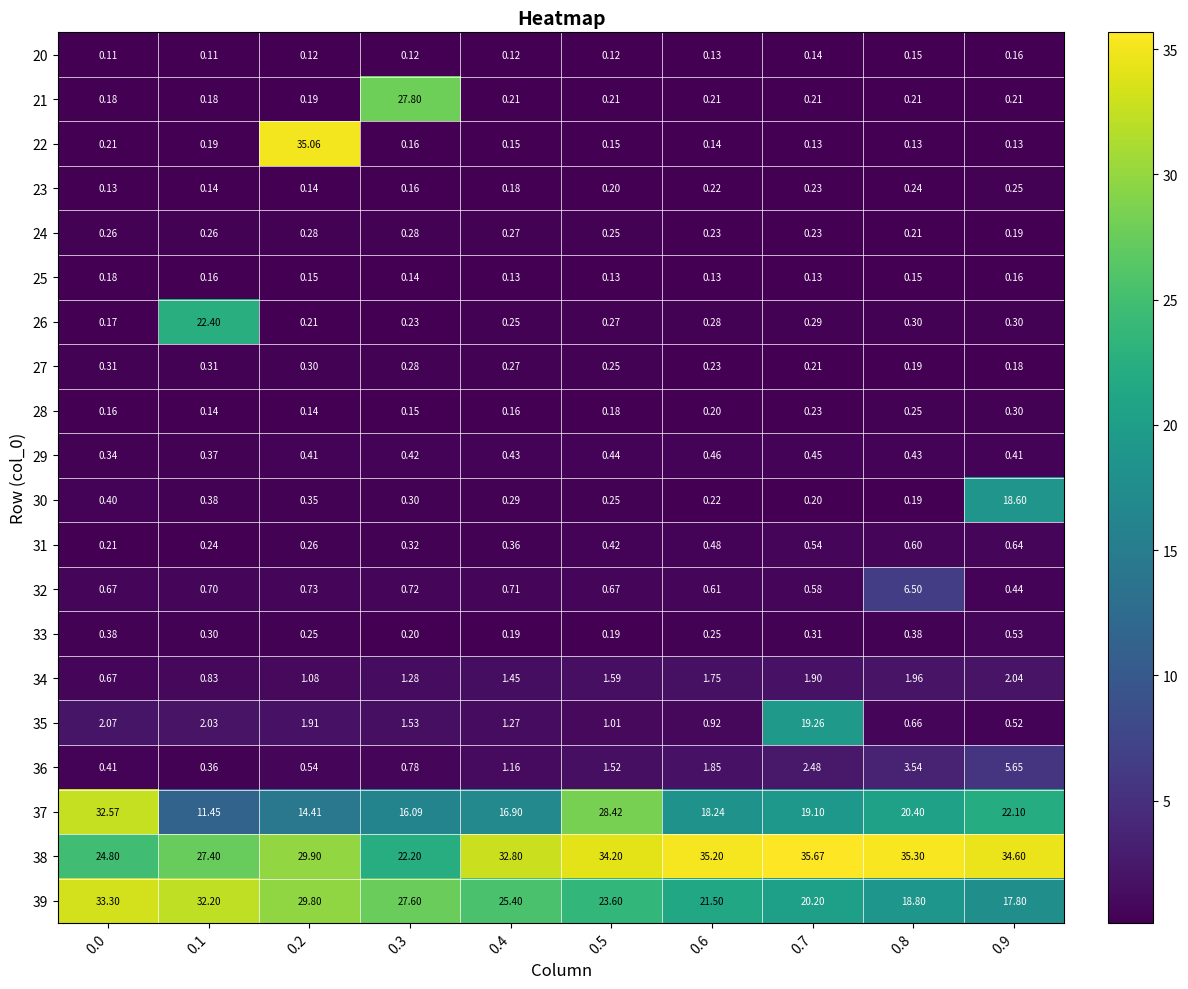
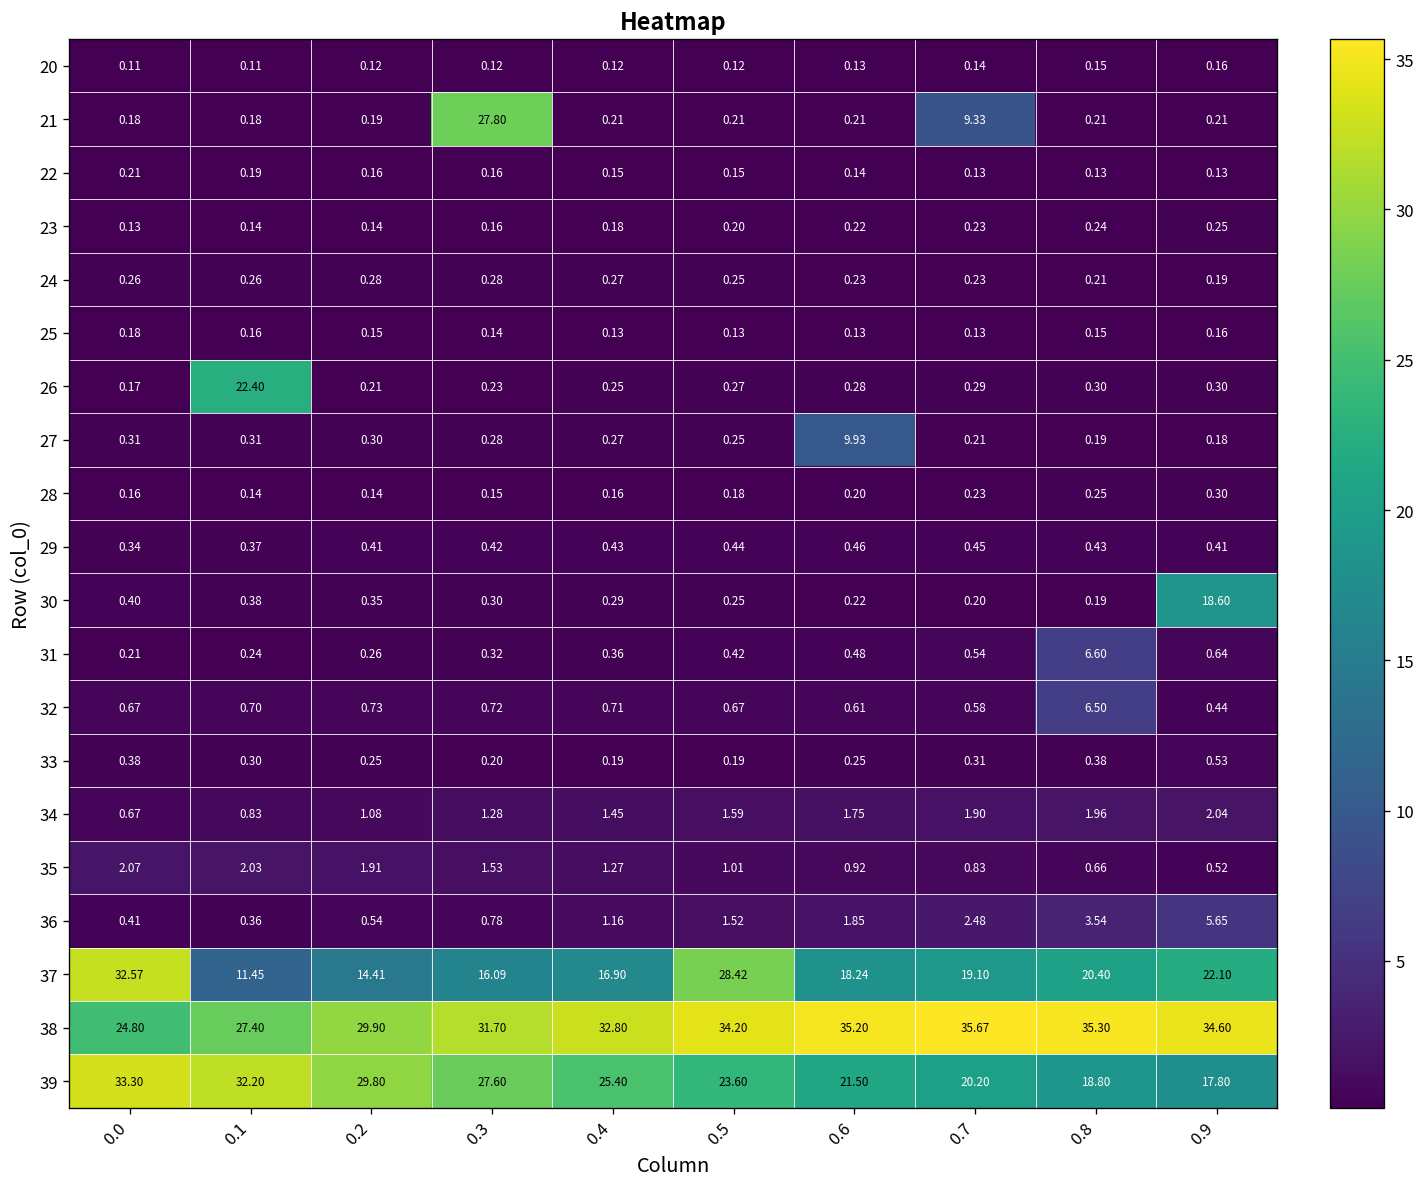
  {
    "20": {
      "0.0": 0.11,
      "0.1": 0.11,
      "0.2": 0.12,
      "0.3": 0.12,
      "0.4": 0.12,
      "0.5": 0.12,
      "0.6": 0.13,
      "0.7": 0.14,
      "0.8": 0.15,
      "0.9": 0.16
    },
    "21": {
      "0.0": 0.18,
      "0.1": 0.18,
      "0.2": 0.19,
      "0.3": 27.80,
      "0.4": 0.21,
      "0.5": 0.21,
      "0.6": 0.21,
-     "0.7": 0.21,
+     "0.7": 9.33,
      "0.8": 0.21,
      "0.9": 0.21
    },
    "22": {
      "0.0": 0.21,
      "0.1": 0.19,
-     "0.2": 35.06,
+     "0.2": 0.16,
      "0.3": 0.16,
      "0.4": 0.15,
      "0.5": 0.15,
      "0.6": 0.14,
      "0.7": 0.13,
      "0.8": 0.13,
      "0.9": 0.13
    },
    "23": {
      "0.0": 0.13,
      "0.1": 0.14,
      "0.2": 0.14,
      "0.3": 0.16,
      "0.4": 0.18,
      "0.5": 0.20,
      "0.6": 0.22,
      "0.7": 0.23,
      "0.8": 0.24,
      "0.9": 0.25
    },
    "24": {
      "0.0": 0.26,
      "0.1": 0.26,
      "0.2": 0.28,
      "0.3": 0.28,
      "0.4": 0.27,
      "0.5": 0.25,
      "0.6": 0.23,
      "0.7": 0.23,
      "0.8": 0.21,
      "0.9": 0.19
    },
    "25": {
      "0.0": 0.18,
      "0.1": 0.16,
      "0.2": 0.15,
      "0.3": 0.14,
      "0.4": 0.13,
      "0.5": 0.13,
      "0.6": 0.13,
      "0.7": 0.13,
      "0.8": 0.15,
      "0.9": 0.16
    },
    "26": {
      "0.0": 0.17,
      "0.1": 22.40,
      "0.2": 0.21,
      "0.3": 0.23,
      "0.4": 0.25,
      "0.5": 0.27,
      "0.6": 0.28,
      "0.7": 0.29,
      "0.8": 0.30,
      "0.9": 0.30
    },
    "27": {
      "0.0": 0.31,
      "0.1": 0.31,
      "0.2": 0.30,
      "0.3": 0.28,
      "0.4": 0.27,
      "0.5": 0.25,
-     "0.6": 0.23,
+     "0.6": 9.93,
      "0.7": 0.21,
      "0.8": 0.19,
      "0.9": 0.18
    },
    "28": {
      "0.0": 0.16,
      "0.1": 0.14,
      "0.2": 0.14,
      "0.3": 0.15,
      "0.4": 0.16,
      "0.5": 0.18,
      "0.6": 0.20,
      "0.7": 0.23,
      "0.8": 0.25,
      "0.9": 0.30
    },
    "29": {
      "0.0": 0.34,
      "0.1": 0.37,
      "0.2": 0.41,
      "0.3": 0.42,
      "0.4": 0.43,
      "0.5": 0.44,
      "0.6": 0.46,
      "0.7": 0.45,
      "0.8": 0.43,
      "0.9": 0.41
    },
    "30": {
      "0.0": 0.40,
      "0.1": 0.38,
      "0.2": 0.35,
      "0.3": 0.30,
      "0.4": 0.29,
      "0.5": 0.25,
      "0.6": 0.22,
      "0.7": 0.20,
      "0.8": 0.19,
      "0.9": 18.60
    },
    "31": {
      "0.0": 0.21,
      "0.1": 0.24,
      "0.2": 0.26,
      "0.3": 0.32,
      "0.4": 0.36,
      "0.5": 0.42,
      "0.6": 0.48,
      "0.7": 0.54,
-     "0.8": 0.60,
+     "0.8": 6.60,
      "0.9": 0.64
    },
    "32": {
      "0.0": 0.67,
      "0.1": 0.70,
      "0.2": 0.73,
      "0.3": 0.72,
      "0.4": 0.71,
      "0.5": 0.67,
      "0.6": 0.61,
      "0.7": 0.58,
      "0.8": 6.50,
      "0.9": 0.44
    },
    "33": {
      "0.0": 0.38,
      "0.1": 0.30,
      "0.2": 0.25,
      "0.3": 0.20,
      "0.4": 0.19,
      "0.5": 0.19,
      "0.6": 0.25,
      "0.7": 0.31,
      "0.8": 0.38,
      "0.9": 0.53
    },
    "34": {
      "0.0": 0.67,
      "0.1": 0.83,
      "0.2": 1.08,
      "0.3": 1.28,
      "0.4": 1.45,
      "0.5": 1.59,
      "0.6": 1.75,
      "0.7": 1.90,
      "0.8": 1.96,
      "0.9": 2.04
    },
    "35": {
      "0.0": 2.07,
      "0.1": 2.03,
      "0.2": 1.91,
      "0.3": 1.53,
      "0.4": 1.27,
      "0.5": 1.01,
      "0.6": 0.92,
-     "0.7": 19.26,
+     "0.7": 0.83,
      "0.8": 0.66,
      "0.9": 0.52
    },
    "36": {
      "0.0": 0.41,
      "0.1": 0.36,
      "0.2": 0.54,
      "0.3": 0.78,
      "0.4": 1.16,
      "0.5": 1.52,
      "0.6": 1.85,
      "0.7": 2.48,
      "0.8": 3.54,
      "0.9": 5.65
    },
    "37": {
      "0.0": 32.57,
      "0.1": 11.45,
      "0.2": 14.41,
      "0.3": 16.09,
      "0.4": 16.90,
      "0.5": 28.42,
      "0.6": 18.24,
      "0.7": 19.10,
      "0.8": 20.40,
      "0.9": 22.10
    },
    "38": {
      "0.0": 24.80,
      "0.1": 27.40,
      "0.2": 29.90,
-     "0.3": 22.20,
+     "0.3": 31.70,
      "0.4": 32.80,
      "0.5": 34.20,
      "0.6": 35.20,
      "0.7": 35.67,
      "0.8": 35.30,
      "0.9": 34.60
    },
    "39": {
      "0.0": 33.30,
      "0.1": 32.20,
      "0.2": 29.80,
      "0.3": 27.60,
      "0.4": 25.40,
      "0.5": 23.60,
      "0.6": 21.50,
      "0.7": 20.20,
      "0.8": 18.80,
      "0.9": 17.80
    }
  }
